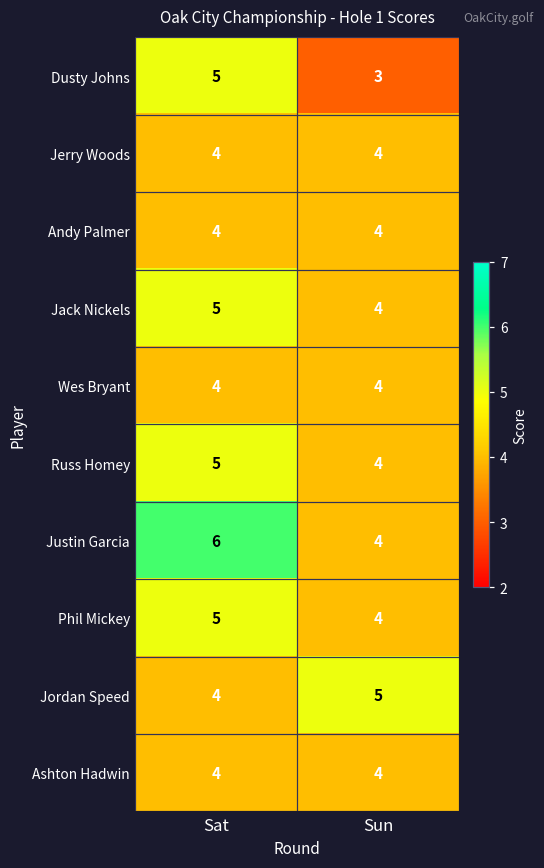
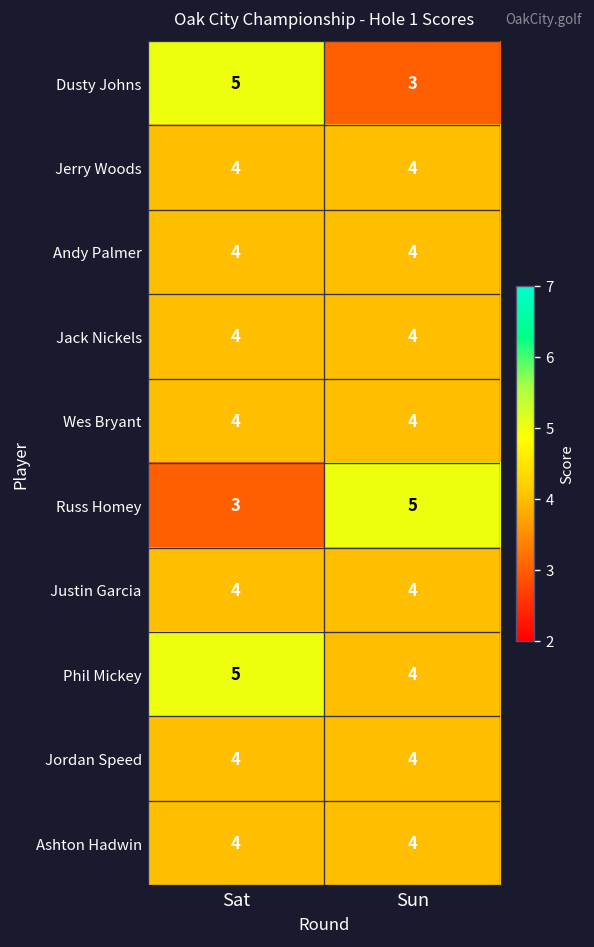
  {
    "Dusty Johns": {
      "Sat": 5,
      "Sun": 3
    },
    "Jerry Woods": {
      "Sat": 4,
      "Sun": 4
    },
    "Andy Palmer": {
      "Sat": 4,
      "Sun": 4
    },
    "Jack Nickels": {
-     "Sat": 5,
+     "Sat": 4,
      "Sun": 4
    },
    "Wes Bryant": {
      "Sat": 4,
      "Sun": 4
    },
    "Russ Homey": {
-     "Sat": 5,
-     "Sun": 4
+     "Sat": 3,
+     "Sun": 5
    },
    "Justin Garcia": {
-     "Sat": 6,
+     "Sat": 4,
      "Sun": 4
    },
    "Phil Mickey": {
      "Sat": 5,
      "Sun": 4
    },
    "Jordan Speed": {
      "Sat": 4,
-     "Sun": 5
+     "Sun": 4
    },
    "Ashton Hadwin": {
      "Sat": 4,
      "Sun": 4
    }
  }
